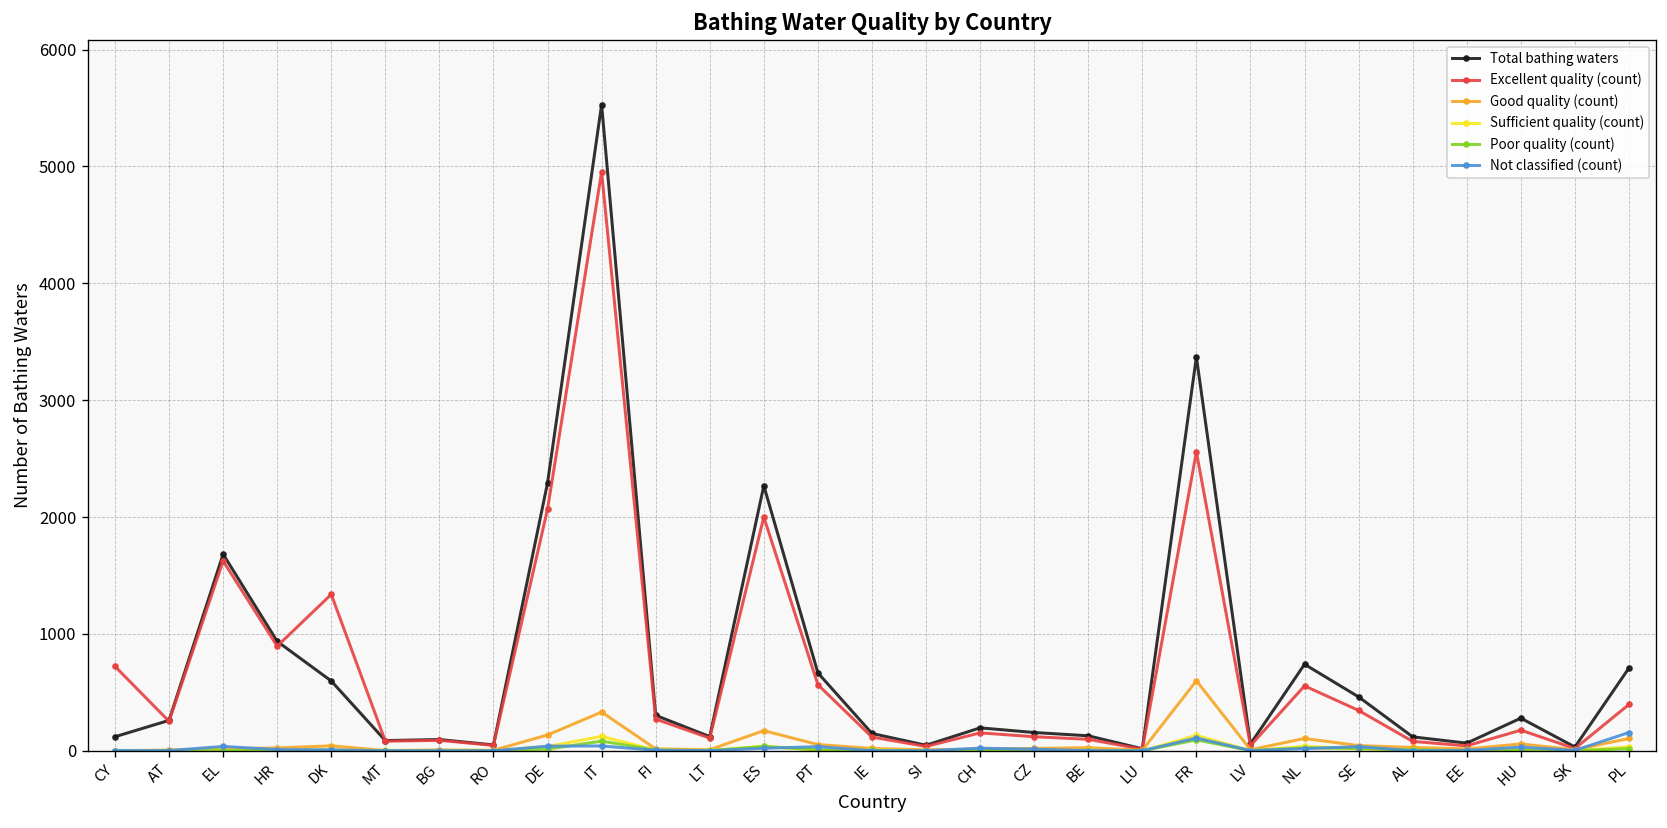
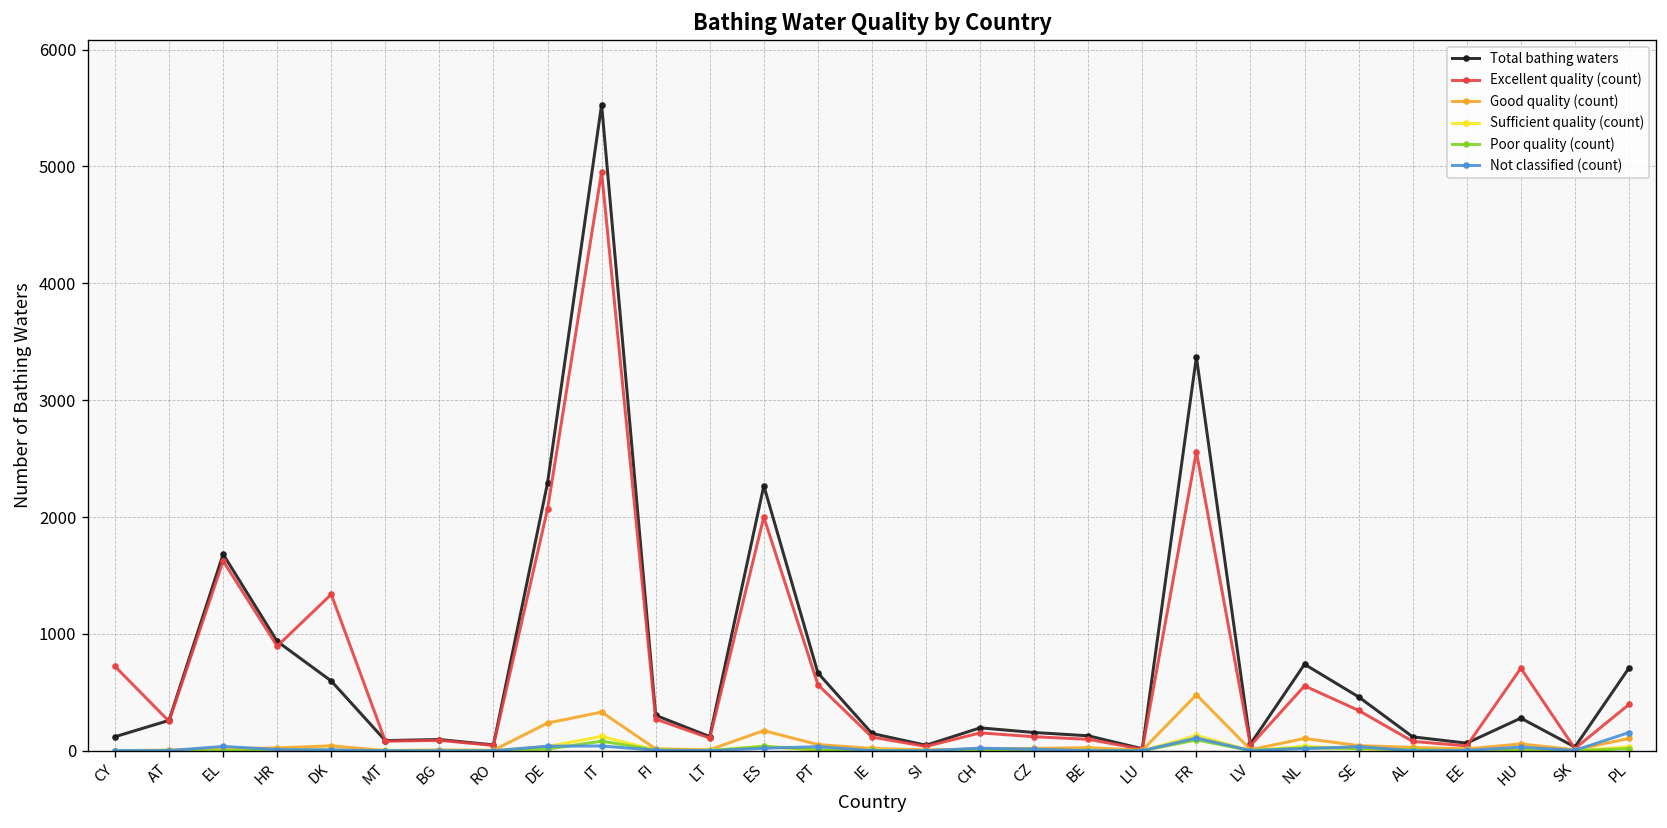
  {
    "Total bathing waters": {
      "CY": 100,
      "EL": 1700,
      "HR": 900,
      "DK": 600,
      "DE": 2300,
      "IT": 5500,
      "FI": 300,
      "ES": 2300,
      "PT": 700,
      "IE": 100,
      "CH": 200,
      "CZ": 200,
      "BE": 100,
      "FR": 3400,
      "NL": 700,
      "SE": 500,
      "AL": 100,
      "HU": 300,
      "PL": 700
    },
    "Excellent quality (count)": {
      "CY": 700,
      "EL": 1600,
      "HR": 900,
      "DK": 1300,
      "DE": 2100,
      "IT": 5000,
      "FI": 300,
      "ES": 2000,
      "PT": 600,
      "IE": 100,
      "CH": 200,
      "CZ": 100,
      "BE": 100,
      "FR": 2600,
      "NL": 600,
      "SE": 300,
      "AL": 100,
-     "HU": 200,
+     "HU": 700,
      "PL": 400
    },
    "Good quality (count)": {
      "DK": 0,
-     "DE": 100,
+     "DE": 200,
      "IT": 300,
      "ES": 200,
-     "FR": 600,
+     "FR": 500,
      "NL": 100,
      "HU": 100,
      "PL": 100
    },
    "Sufficient quality (count)": {
      "IT": 100
    },
    "Poor quality (count)": {
      "IT": 100
    },
    "Not classified (count)": {
      "IT": 0,
      "PL": 200
    }
  }
